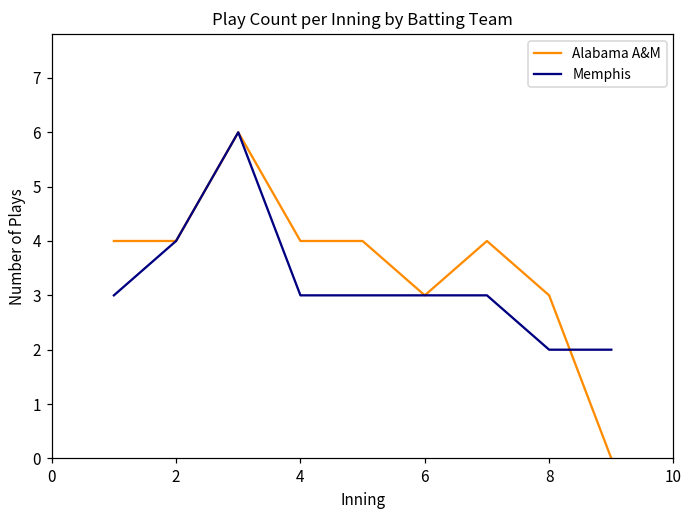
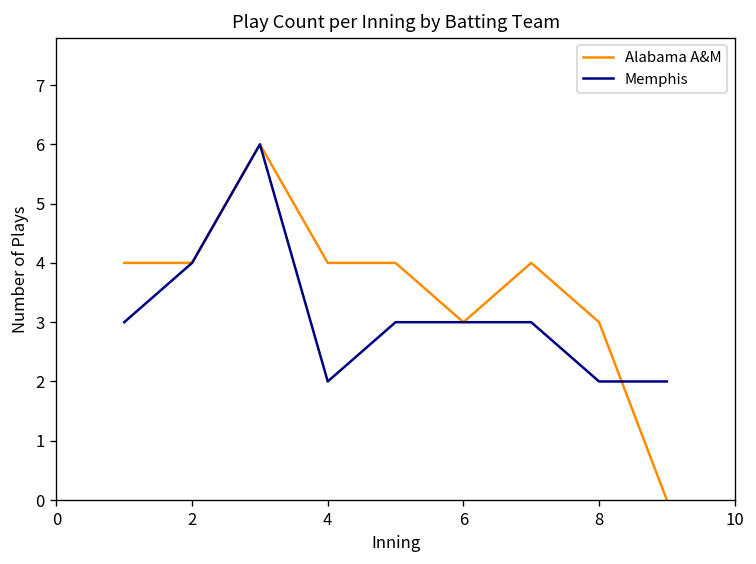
  {
    "Alabama A&M": {
      "4": 4,
      "8": 3
    },
    "Memphis": {
-     "4": 3,
+     "4": 2,
      "8": 2
    }
  }
